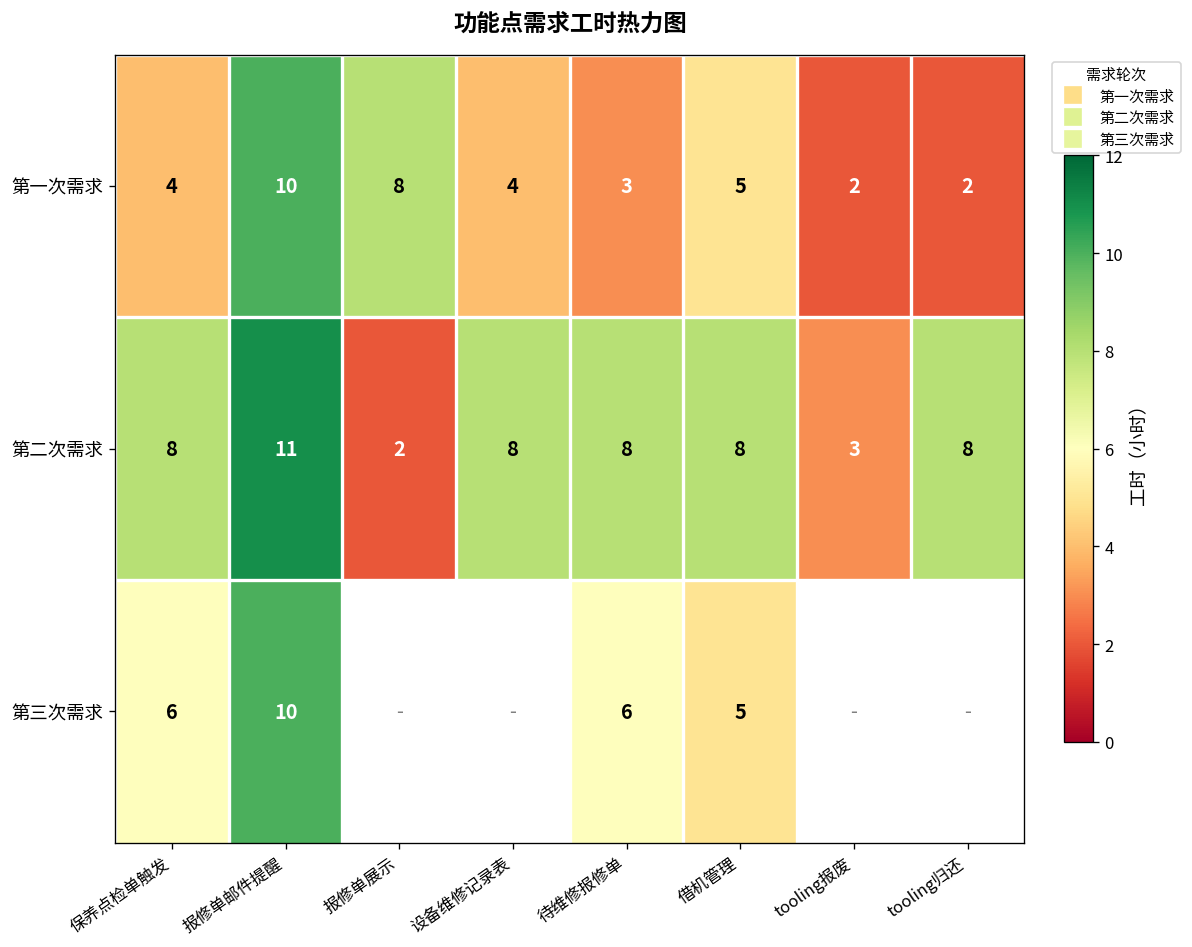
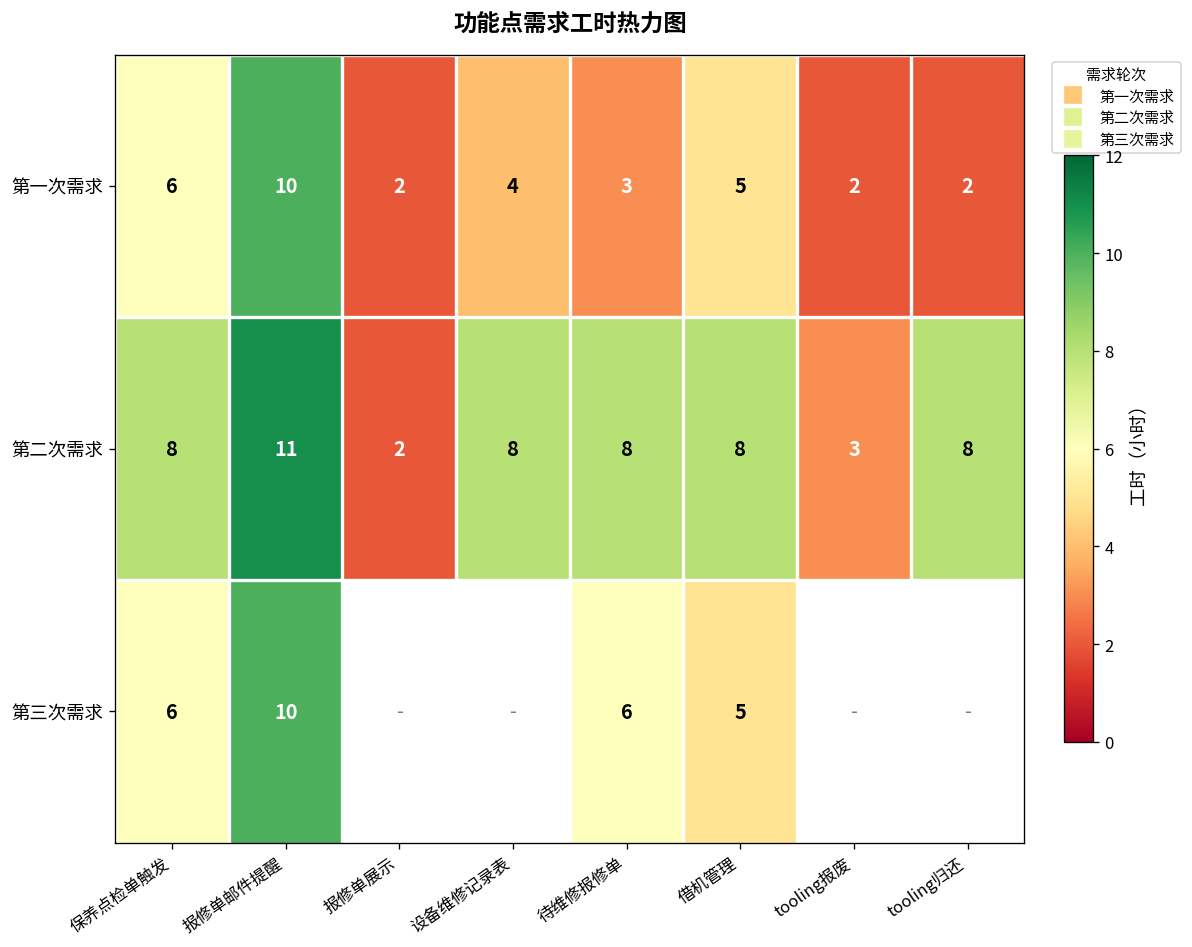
  {
    "第一次需求": {
-     "保养点检单触发": 4,
+     "保养点检单触发": 6,
      "报修单邮件提醒": 10,
-     "报修单展示": 8,
+     "报修单展示": 2,
      "设备维修记录表": 4,
      "待维修报修单": 3,
      "借机管理": 5,
      "tooling报废": 2,
      "tooling归还": 2
    },
    "第二次需求": {
      "保养点检单触发": 8,
      "报修单邮件提醒": 11,
      "报修单展示": 2,
      "设备维修记录表": 8,
      "待维修报修单": 8,
      "借机管理": 8,
      "tooling报废": 3,
      "tooling归还": 8
    },
    "第三次需求": {
      "保养点检单触发": 6,
      "报修单邮件提醒": 10,
      "待维修报修单": 6,
      "借机管理": 5
    }
  }
